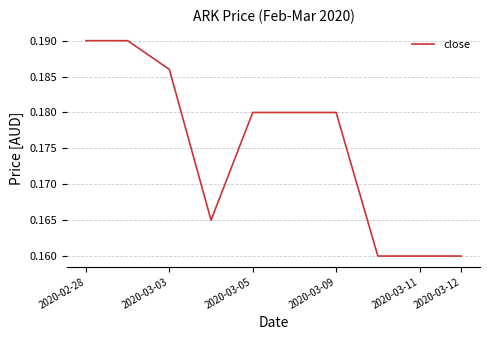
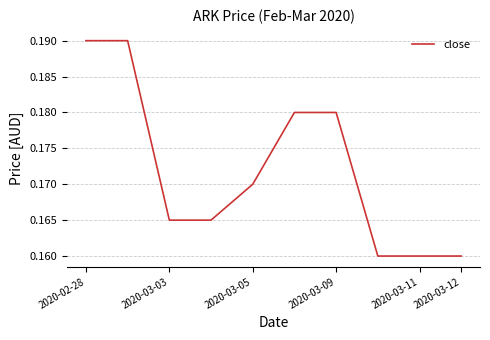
  {
    "2020-02-28": 0.190,
-   "2020-03-03": 0.186,
-   "2020-03-05": 0.18,
+   "2020-03-03": 0.165,
+   "2020-03-05": 0.17,
    "2020-03-09": 0.180,
    "2020-03-11": 0.160,
    "2020-03-12": 0.160
  }
